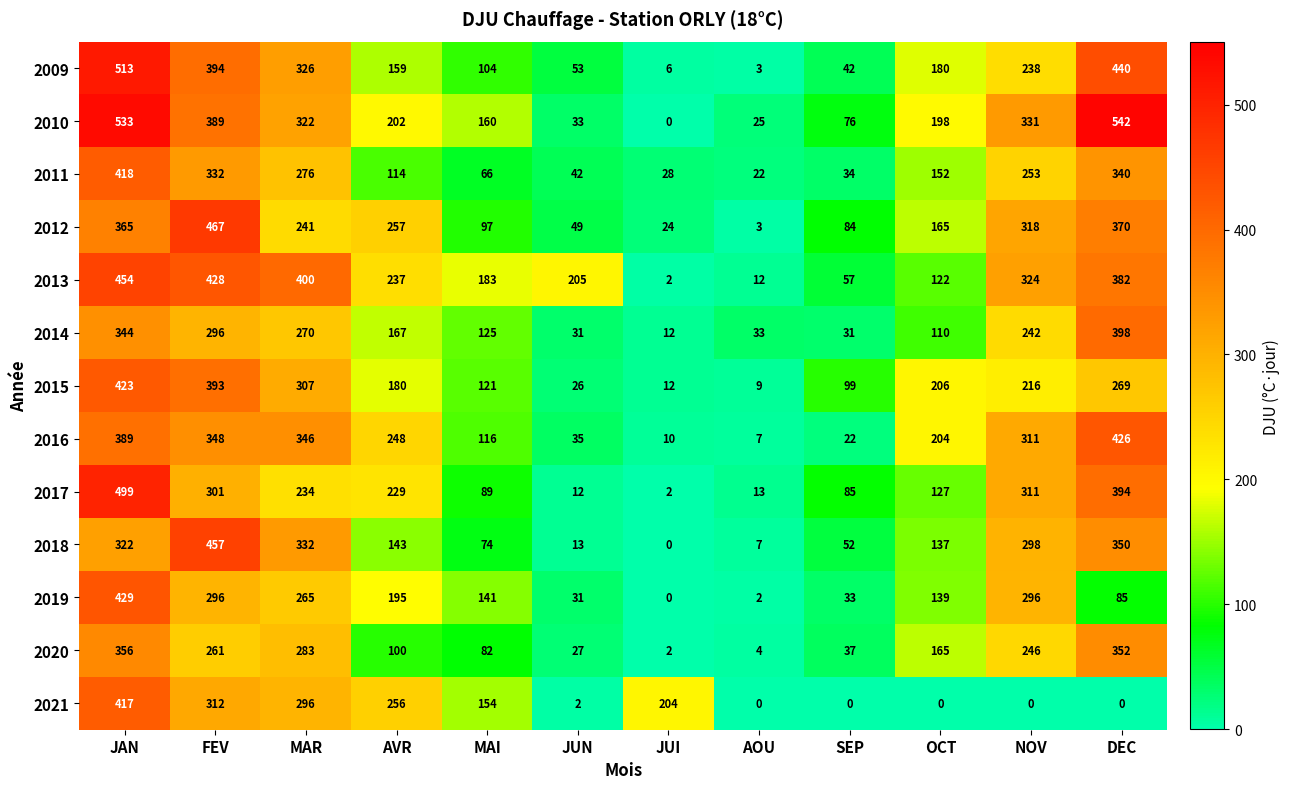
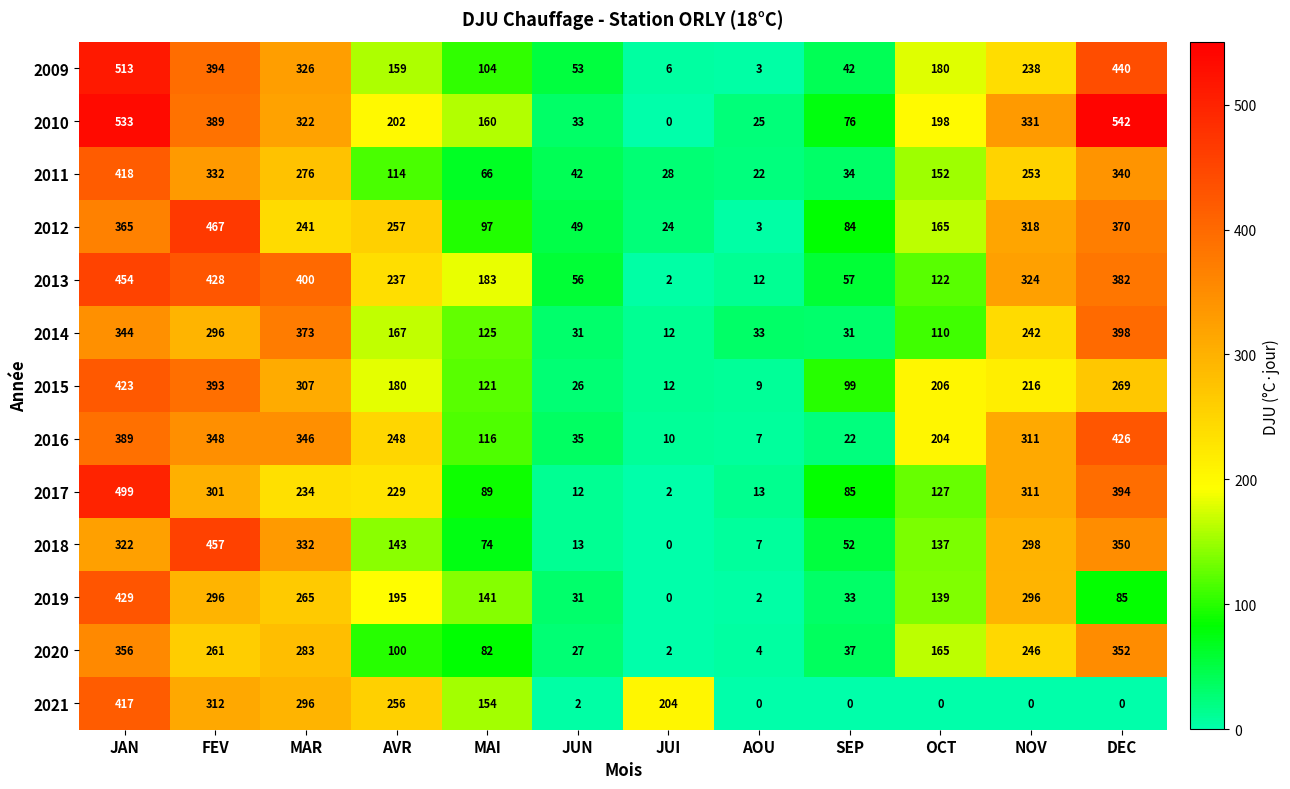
  {
    "2009": {
      "JAN": 513,
      "FEV": 394,
      "MAR": 326,
      "AVR": 159,
      "MAI": 104,
      "JUN": 53,
      "JUI": 6,
      "AOU": 3,
      "SEP": 42,
      "OCT": 180,
      "NOV": 238,
      "DEC": 440
    },
    "2010": {
      "JAN": 533,
      "FEV": 389,
      "MAR": 322,
      "AVR": 202,
      "MAI": 160,
      "JUN": 33,
      "JUI": 0,
      "AOU": 25,
      "SEP": 76,
      "OCT": 198,
      "NOV": 331,
      "DEC": 542
    },
    "2011": {
      "JAN": 418,
      "FEV": 332,
      "MAR": 276,
      "AVR": 114,
      "MAI": 66,
      "JUN": 42,
      "JUI": 28,
      "AOU": 22,
      "SEP": 34,
      "OCT": 152,
      "NOV": 253,
      "DEC": 340
    },
    "2012": {
      "JAN": 365,
      "FEV": 467,
      "MAR": 241,
      "AVR": 257,
      "MAI": 97,
      "JUN": 49,
      "JUI": 24,
      "AOU": 3,
      "SEP": 84,
      "OCT": 165,
      "NOV": 318,
      "DEC": 370
    },
    "2013": {
      "JAN": 454,
      "FEV": 428,
      "MAR": 400,
      "AVR": 237,
      "MAI": 183,
-     "JUN": 205,
+     "JUN": 56,
      "JUI": 2,
      "AOU": 12,
      "SEP": 57,
      "OCT": 122,
      "NOV": 324,
      "DEC": 382
    },
    "2014": {
      "JAN": 344,
      "FEV": 296,
-     "MAR": 270,
+     "MAR": 373,
      "AVR": 167,
      "MAI": 125,
      "JUN": 31,
      "JUI": 12,
      "AOU": 33,
      "SEP": 31,
      "OCT": 110,
      "NOV": 242,
      "DEC": 398
    },
    "2015": {
      "JAN": 423,
      "FEV": 393,
      "MAR": 307,
      "AVR": 180,
      "MAI": 121,
      "JUN": 26,
      "JUI": 12,
      "AOU": 9,
      "SEP": 99,
      "OCT": 206,
      "NOV": 216,
      "DEC": 269
    },
    "2016": {
      "JAN": 389,
      "FEV": 348,
      "MAR": 346,
      "AVR": 248,
      "MAI": 116,
      "JUN": 35,
      "JUI": 10,
      "AOU": 7,
      "SEP": 22,
      "OCT": 204,
      "NOV": 311,
      "DEC": 426
    },
    "2017": {
      "JAN": 499,
      "FEV": 301,
      "MAR": 234,
      "AVR": 229,
      "MAI": 89,
      "JUN": 12,
      "JUI": 2,
      "AOU": 13,
      "SEP": 85,
      "OCT": 127,
      "NOV": 311,
      "DEC": 394
    },
    "2018": {
      "JAN": 322,
      "FEV": 457,
      "MAR": 332,
      "AVR": 143,
      "MAI": 74,
      "JUN": 13,
      "JUI": 0,
      "AOU": 7,
      "SEP": 52,
      "OCT": 137,
      "NOV": 298,
      "DEC": 350
    },
    "2019": {
      "JAN": 429,
      "FEV": 296,
      "MAR": 265,
      "AVR": 195,
      "MAI": 141,
      "JUN": 31,
      "JUI": 0,
      "AOU": 2,
      "SEP": 33,
      "OCT": 139,
      "NOV": 296,
      "DEC": 85
    },
    "2020": {
      "JAN": 356,
      "FEV": 261,
      "MAR": 283,
      "AVR": 100,
      "MAI": 82,
      "JUN": 27,
      "JUI": 2,
      "AOU": 4,
      "SEP": 37,
      "OCT": 165,
      "NOV": 246,
      "DEC": 352
    },
    "2021": {
      "JAN": 417,
      "FEV": 312,
      "MAR": 296,
      "AVR": 256,
      "MAI": 154,
      "JUN": 2,
      "JUI": 204,
      "AOU": 0,
      "SEP": 0,
      "OCT": 0,
      "NOV": 0,
      "DEC": 0
    }
  }
